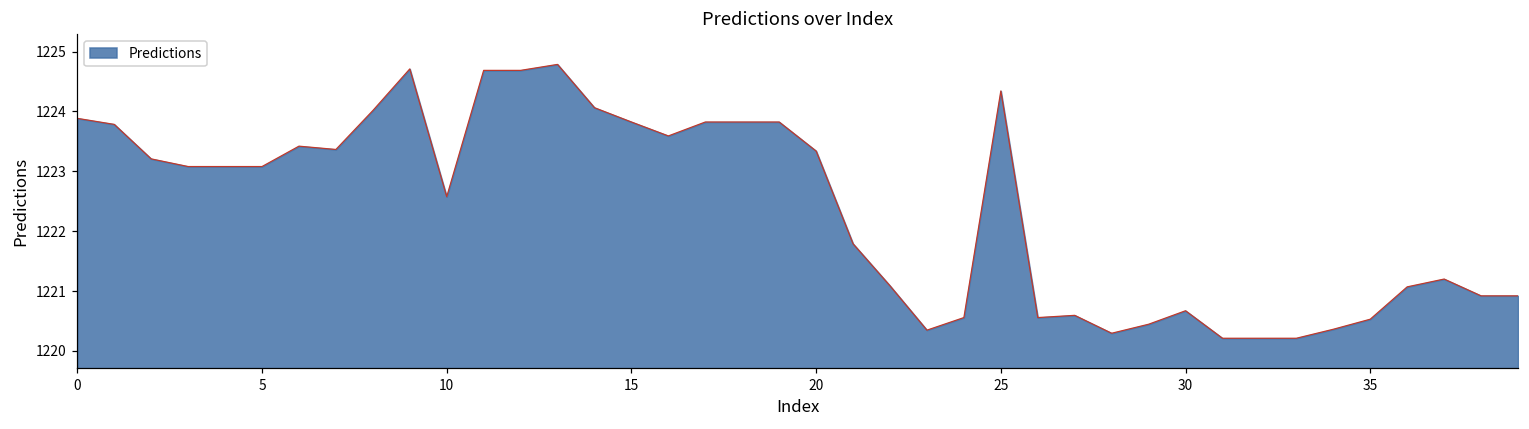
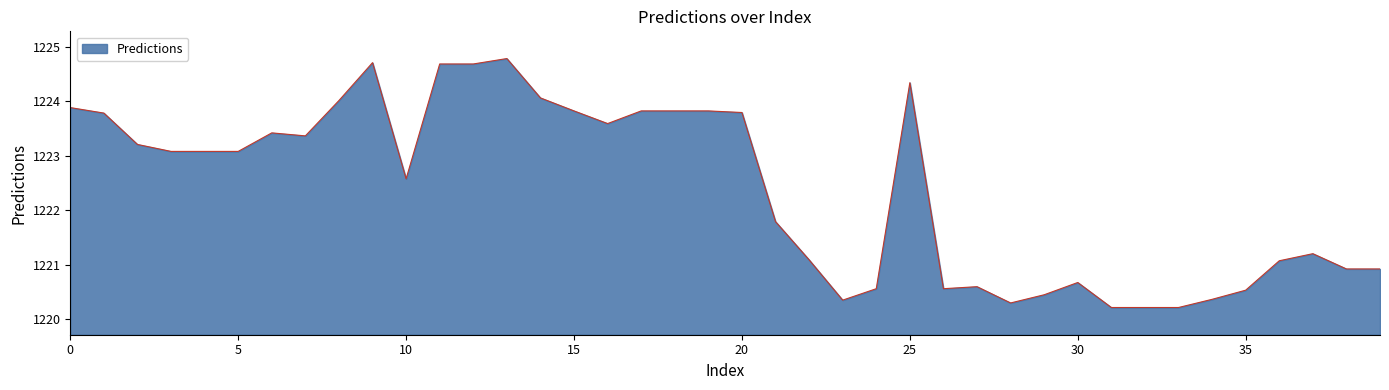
  {
    "0": 1223.9,
    "5": 1223.1,
    "10": 1222.6,
    "15": 1223.8,
-   "20": 1223.3,
+   "20": 1223.8,
    "25": 1224.3,
    "30": 1220.7,
    "35": 1220.5
  }
